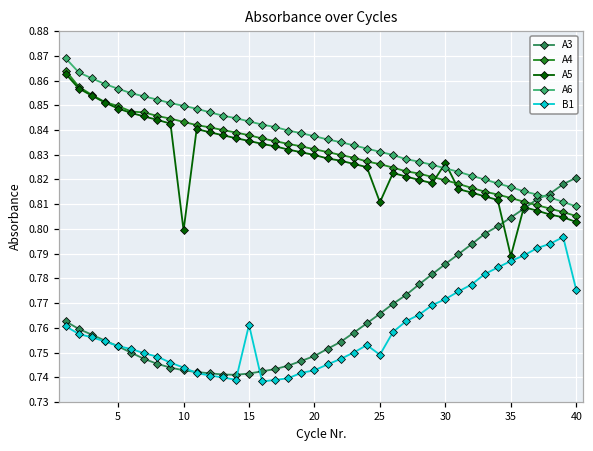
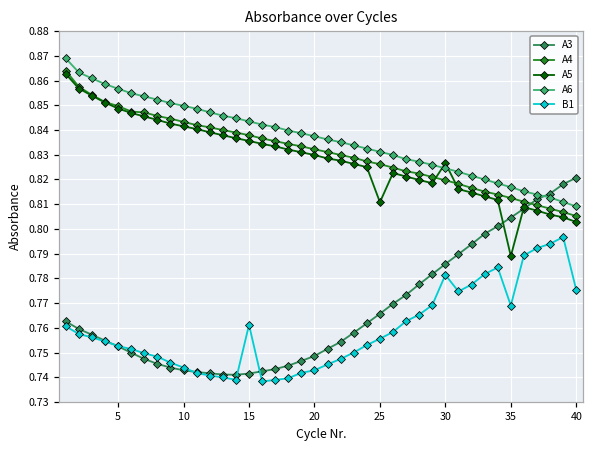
  {
    "A5": {
-     "10": 0.799,
+     "10": 0.842,
      "15": 0.836,
      "20": 0.830,
      "25": 0.811,
      "30": 0.827,
      "35": 0.789,
      "40": 0.803
    },
    "B1": {
      "15": 0.761,
      "20": 0.743,
-     "25": 0.749,
-     "30": 0.772,
-     "35": 0.787,
+     "25": 0.756,
+     "30": 0.781,
+     "35": 0.769,
      "40": 0.775
    }
  }
